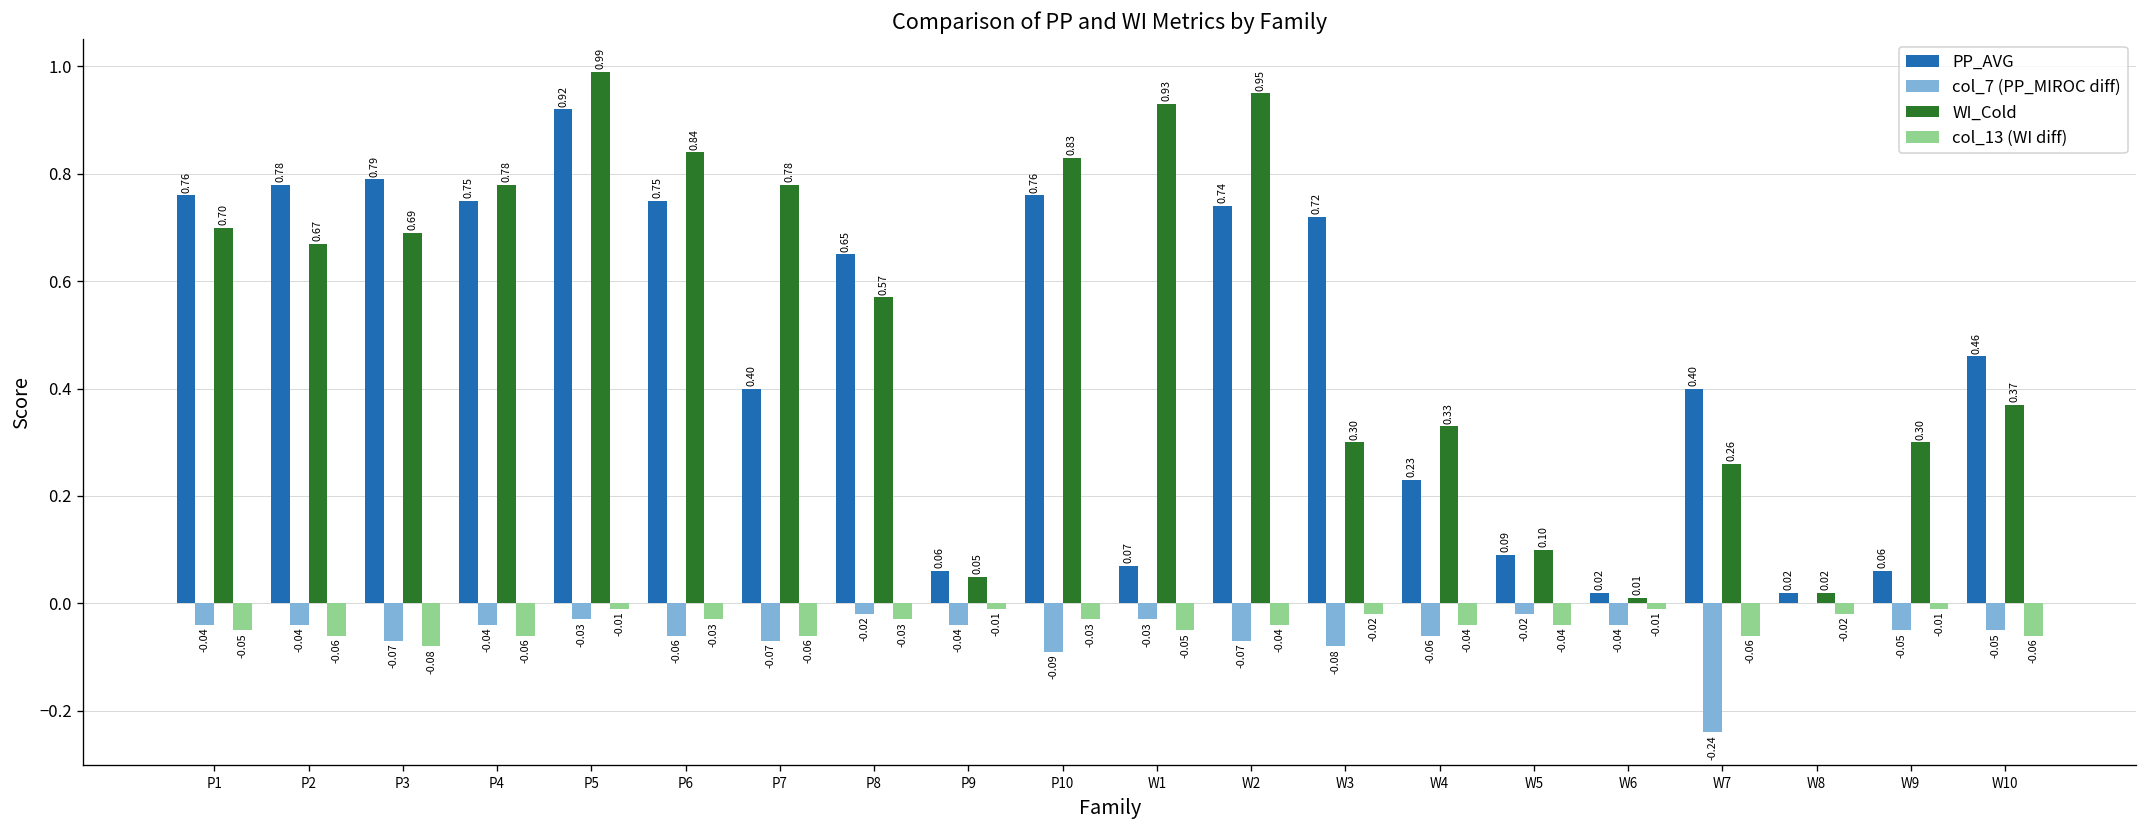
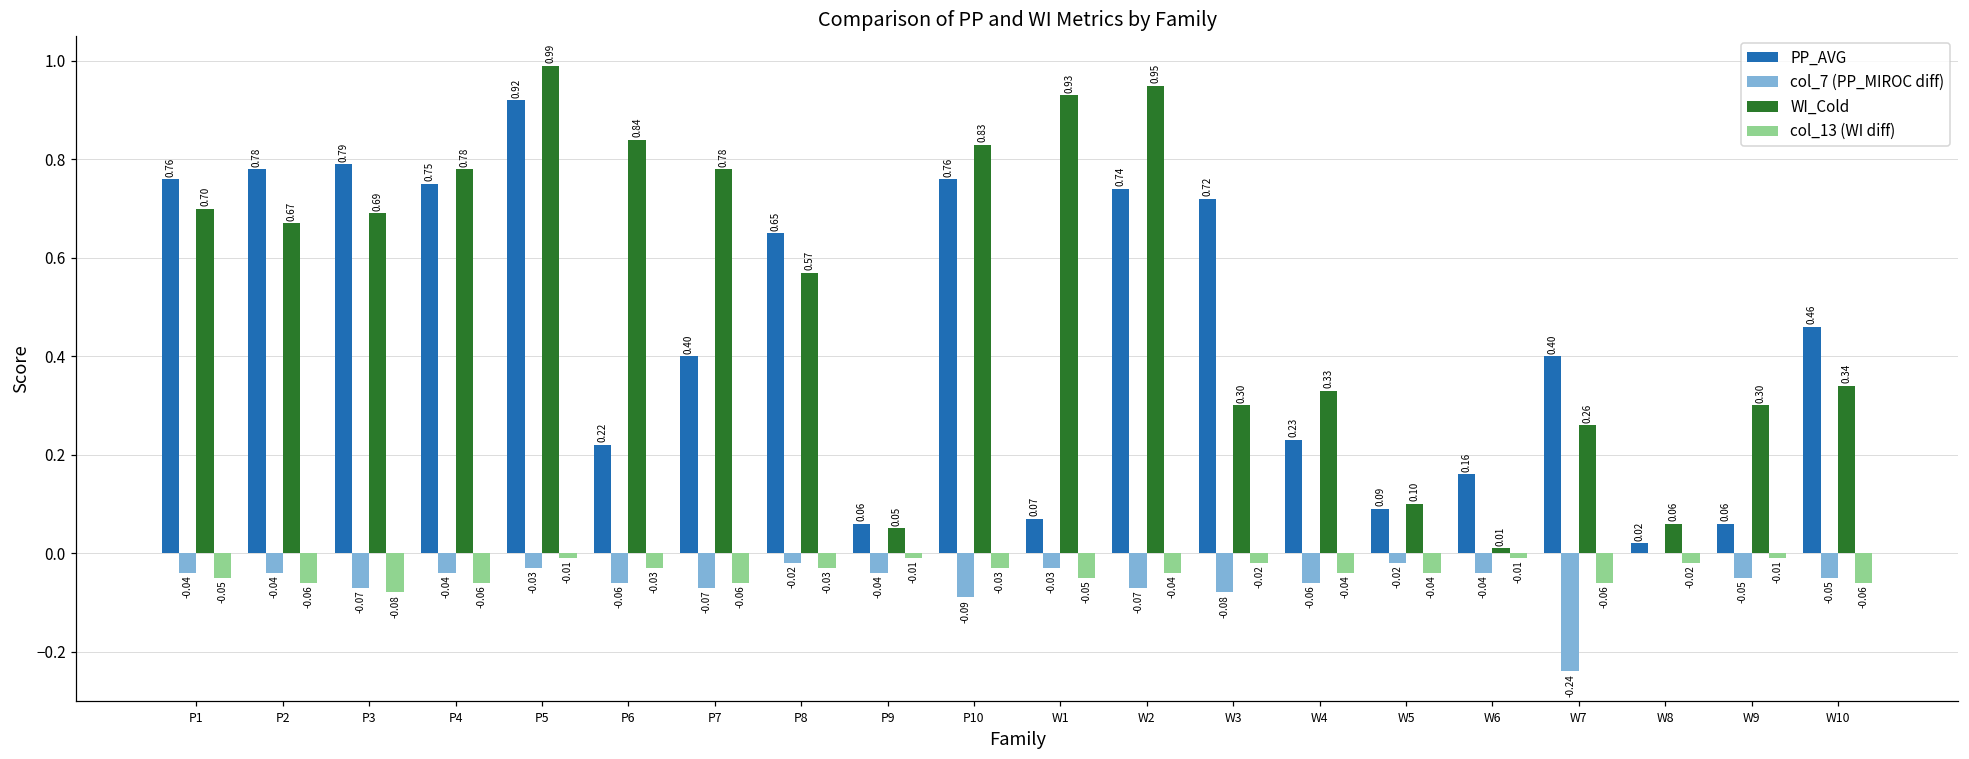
  {
    "PP_AVG": {
      "P1": 0.76,
      "P2": 0.78,
      "P3": 0.79,
      "P4": 0.75,
      "P5": 0.92,
-     "P6": 0.75,
+     "P6": 0.22,
      "P7": 0.40,
      "P8": 0.65,
      "P9": 0.06,
      "P10": 0.76,
      "W1": 0.07,
      "W2": 0.74,
      "W3": 0.72,
      "W4": 0.23,
      "W5": 0.09,
-     "W6": 0.02,
+     "W6": 0.16,
      "W7": 0.40,
      "W8": 0.02,
      "W9": 0.06,
      "W10": 0.46
    },
    "WI_Cold": {
      "P1": 0.70,
      "P2": 0.67,
      "P3": 0.69,
      "P4": 0.78,
      "P5": 0.99,
      "P6": 0.84,
      "P7": 0.78,
      "P8": 0.57,
      "P9": 0.05,
      "P10": 0.83,
      "W1": 0.93,
      "W2": 0.95,
      "W3": 0.30,
      "W4": 0.33,
      "W5": 0.10,
      "W6": 0.01,
      "W7": 0.26,
-     "W8": 0.02,
+     "W8": 0.06,
      "W9": 0.30,
-     "W10": 0.37
+     "W10": 0.34
    }
  }
